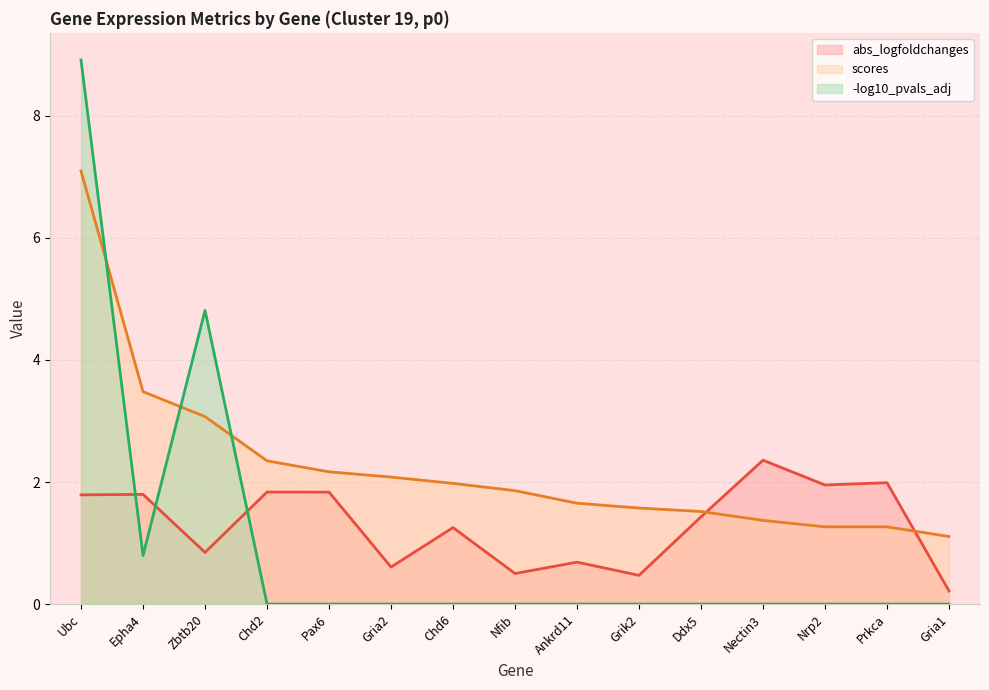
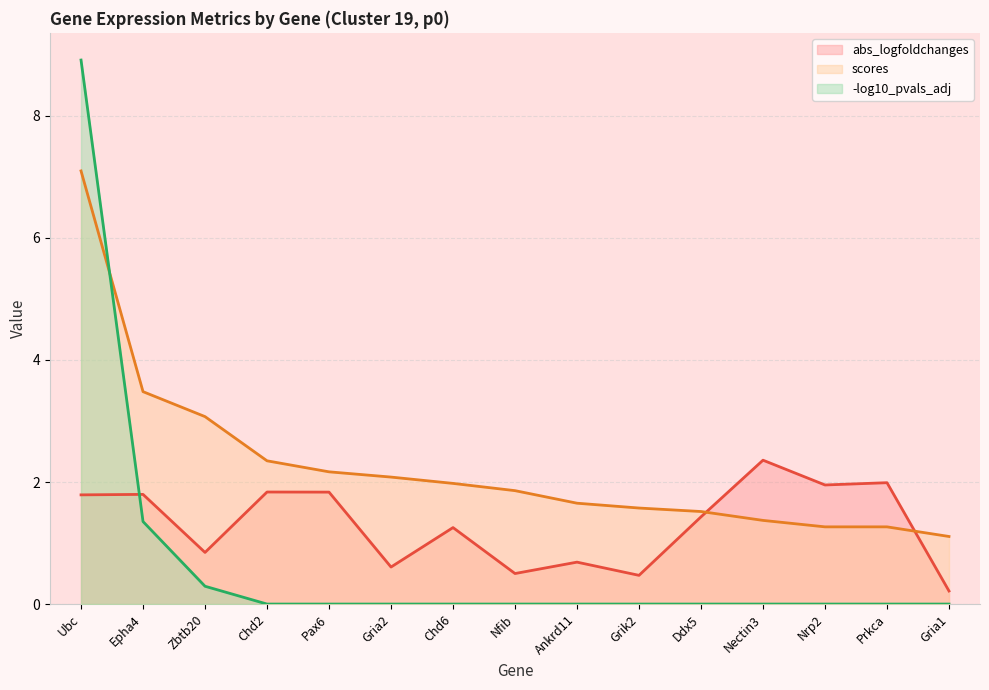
  {
    "-log10_pvals_adj": {
      "Ubc": 8.9,
-     "Epha4": 0.8,
-     "Zbtb20": 4.8,
+     "Epha4": 1.4,
+     "Zbtb20": 0.3,
      "Chd2": 0.0,
      "Pax6": 0.0,
      "Gria2": 0.0,
      "Chd6": 0.0,
      "Nfib": 0.0,
      "Ankrd11": 0.0,
      "Grik2": 0.0,
      "Ddx5": 0.0,
      "Nectin3": 0.0,
      "Nrp2": 0.0,
      "Prkca": 0.0,
      "Gria1": 0.0
    }
  }
